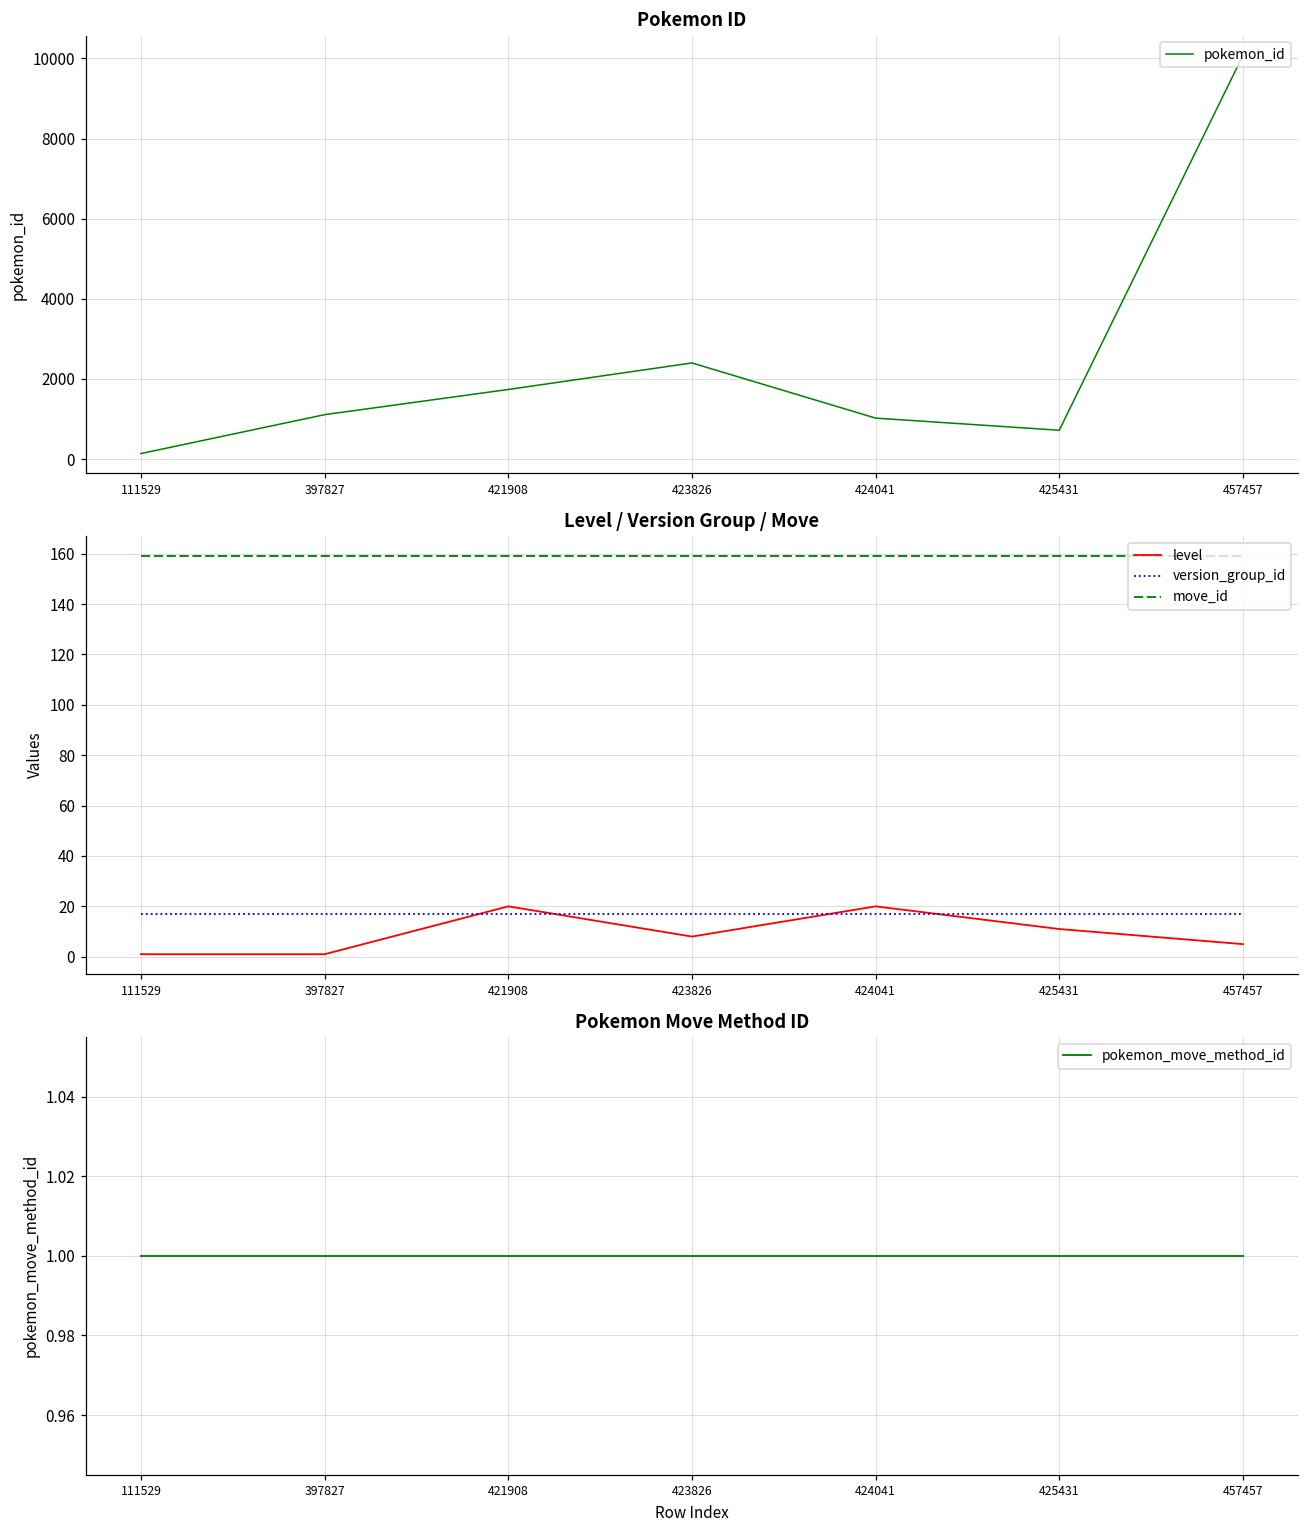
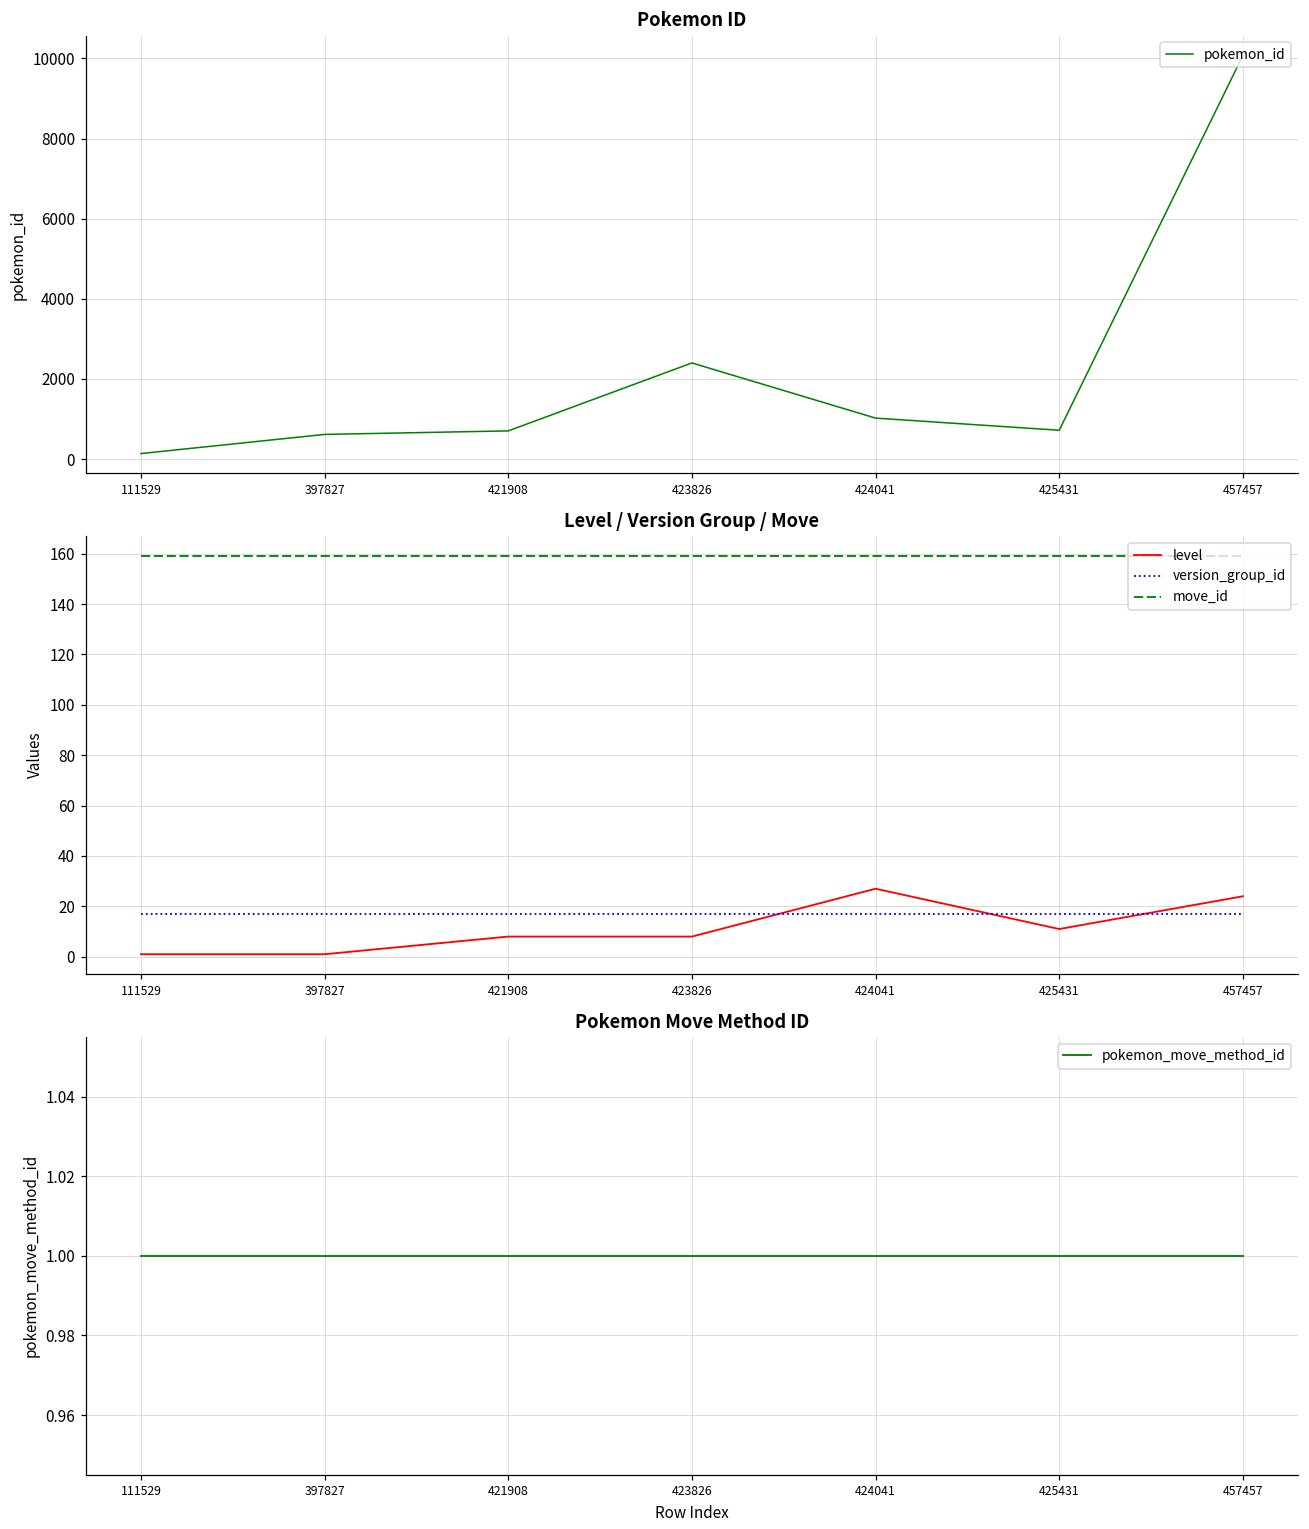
  {
    "Pokemon ID": {
      "111529": 100,
-     "397827": 1100,
-     "421908": 1700,
+     "397827": 600,
+     "421908": 700,
      "423826": 2400,
      "424041": 1000,
      "425431": 700
    },
    "Level / Version Group / Move": {
      "level": {
        "111529": 1,
        "397827": 1,
-       "421908": 20,
+       "421908": 8,
        "423826": 8,
-       "424041": 20,
+       "424041": 27,
        "425431": 11,
-       "457457": 5
+       "457457": 24
      },
      "version_group_id": {
        "111529": 17,
        "397827": 17,
        "421908": 17,
        "423826": 17,
        "424041": 17,
        "425431": 17,
        "457457": 17
      },
      "move_id": {
        "111529": 159,
        "397827": 159,
        "421908": 159,
        "423826": 159,
        "424041": 159,
        "425431": 159
      }
    },
    "Pokemon Move Method ID": {
      "111529": 1.000,
      "397827": 1.000,
      "421908": 1.000,
      "423826": 1.000,
      "424041": 1.000,
      "425431": 1.000,
      "457457": 1.000
    }
  }
